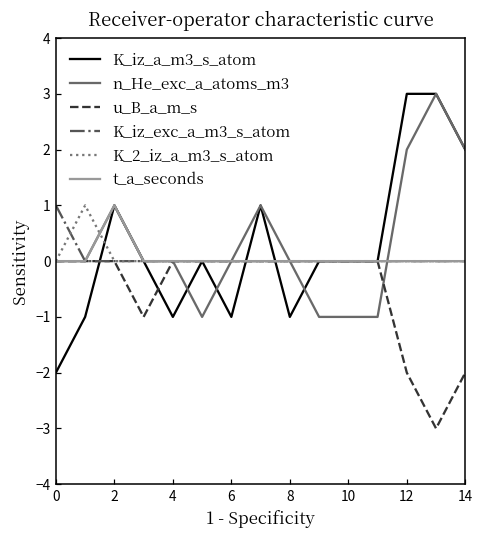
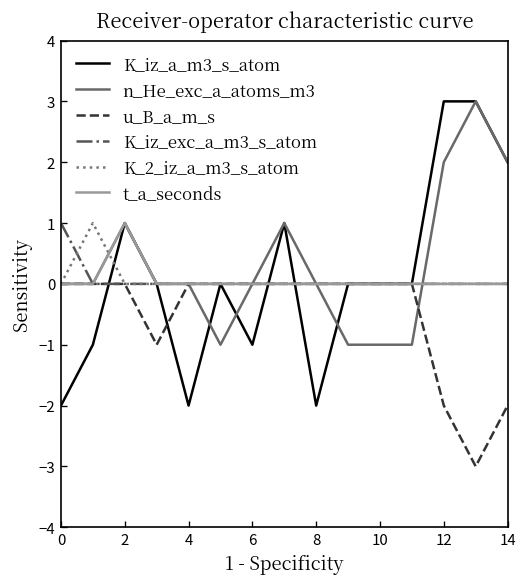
  {
    "K_iz_a_m3_s_atom": {
      "0": -2,
-     "4": -1,
+     "4": -2,
      "6": -1,
-     "8": -1,
+     "8": -2,
      "12": 3
    }
  }
